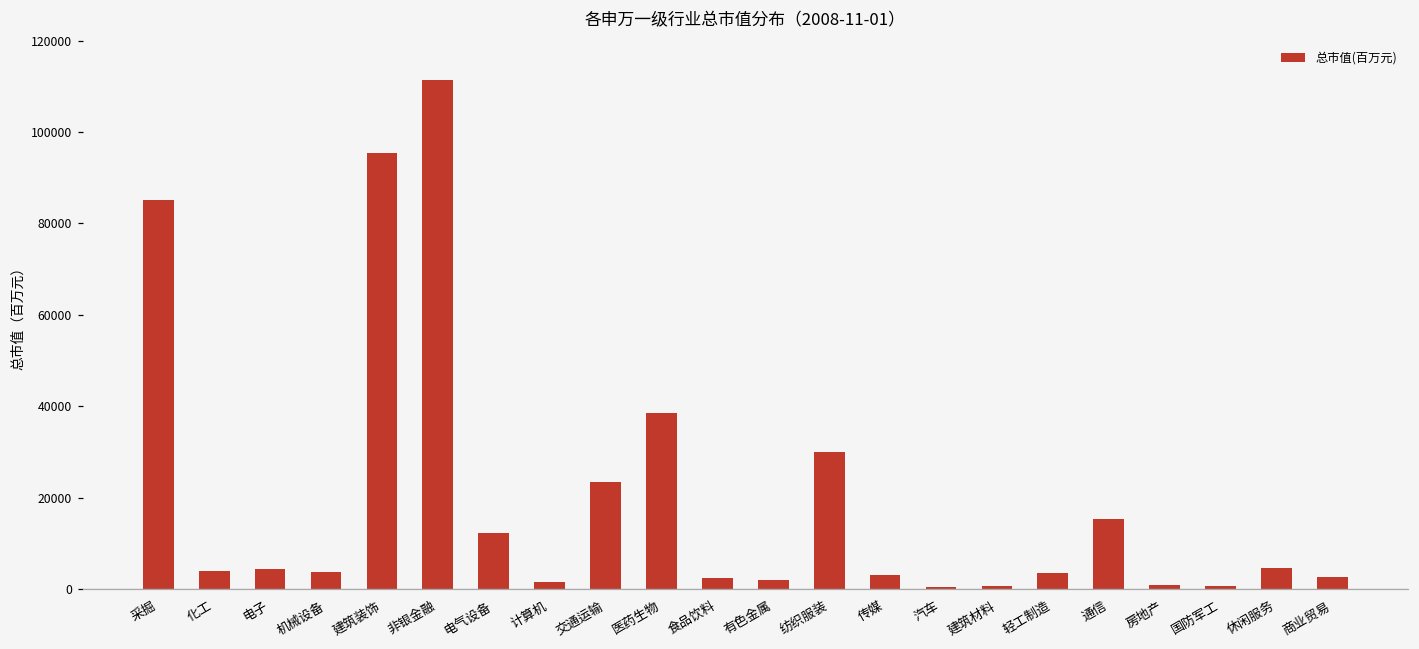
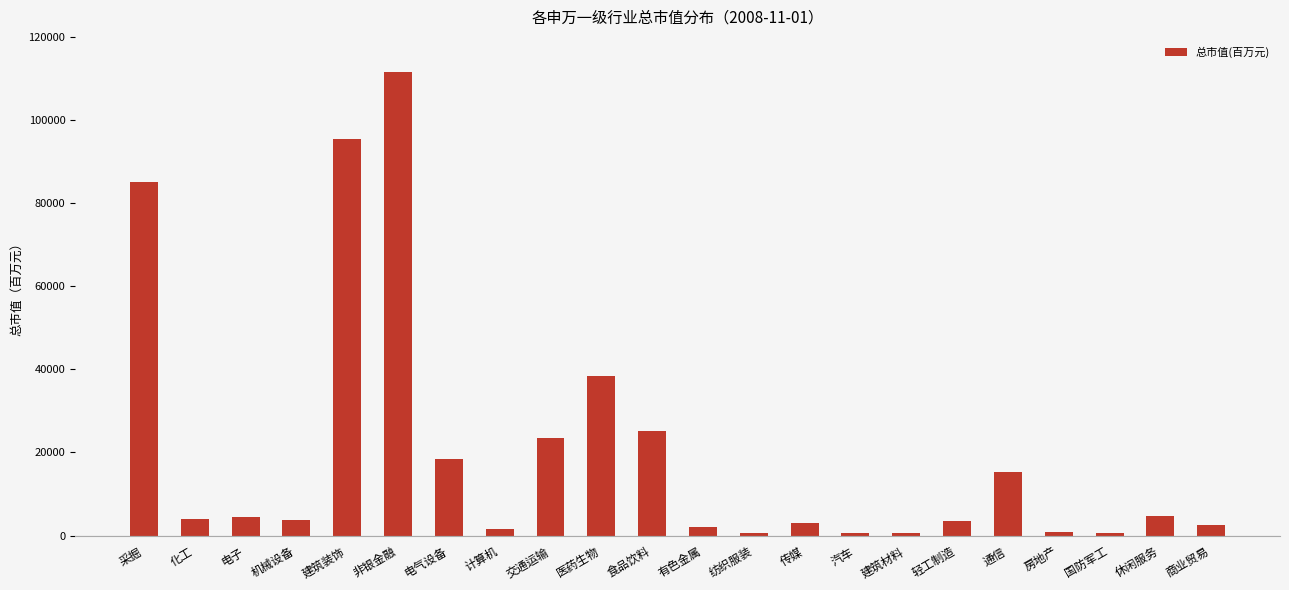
  {
    "采掘": 85000,
    "化工": 4000,
    "电子": 4000,
    "机械设备": 4000,
    "建筑装饰": 95000,
    "非银金融": 111000,
-   "电气设备": 12000,
+   "电气设备": 18000,
    "计算机": 2000,
    "交通运输": 23000,
    "医药生物": 38000,
-   "食品饮料": 2000,
+   "食品饮料": 25000,
    "有色金属": 2000,
-   "纺织服装": 30000,
+   "纺织服装": 1000,
    "传媒": 3000,
    "建筑材料": 1000,
    "轻工制造": 3000,
    "通信": 15000,
    "房地产": 1000,
    "国防军工": 1000,
    "休闲服务": 5000,
    "商业贸易": 3000
  }
